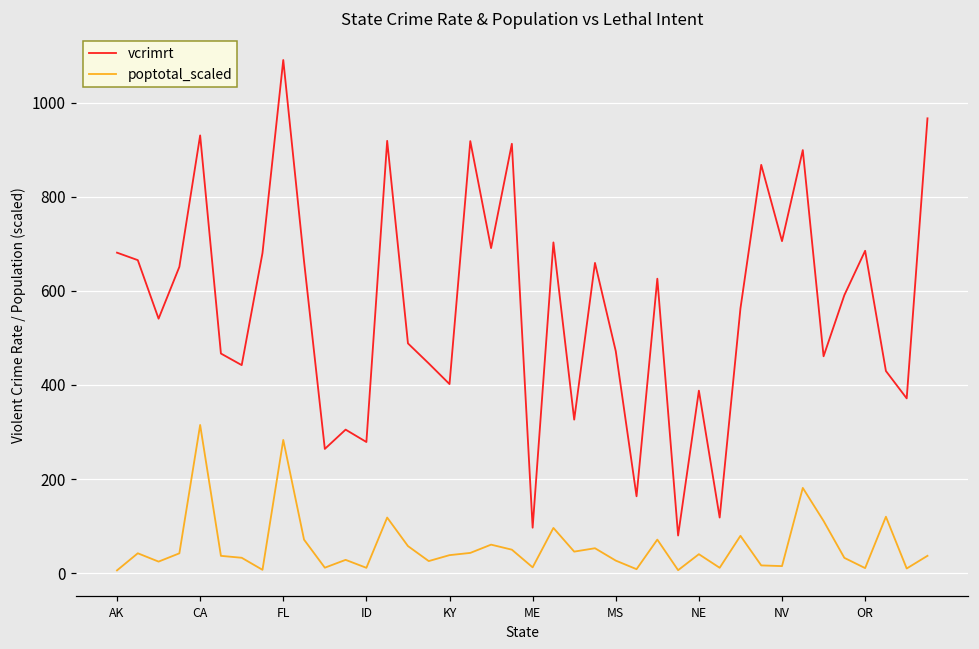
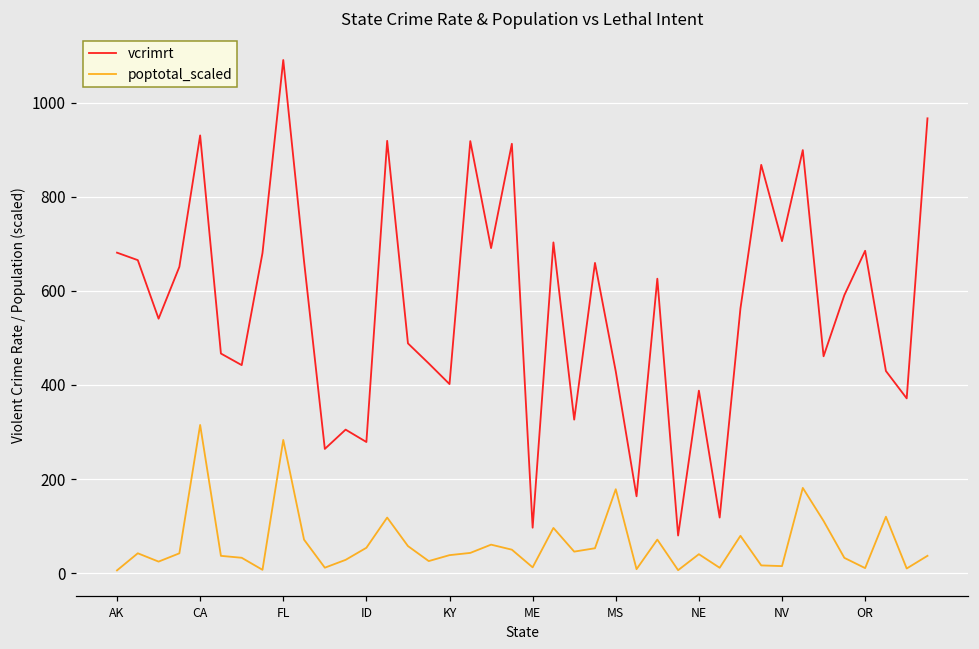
  {
    "vcrimrt": {
      "AK": 680,
      "CA": 930,
      "FL": 1090,
      "ID": 280,
      "KY": 400,
      "ME": 100,
-     "MS": 470,
+     "MS": 430,
      "NE": 390,
      "NV": 710,
      "OR": 690
    },
    "poptotal_scaled": {
      "AK": 10,
      "CA": 320,
      "FL": 280,
-     "ID": 10,
+     "ID": 50,
      "KY": 40,
      "ME": 10,
-     "MS": 30,
+     "MS": 180,
      "NE": 40,
      "NV": 20,
      "OR": 10
    }
  }
